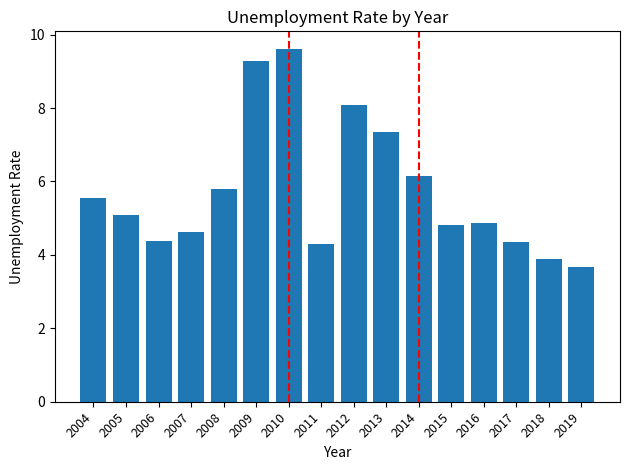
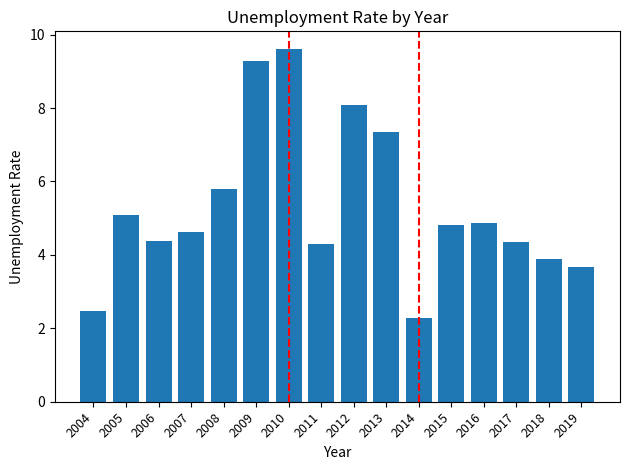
  {
-   "2004": 5.5,
+   "2004": 2.5,
    "2005": 5.1,
    "2006": 4.4,
    "2007": 4.6,
    "2008": 5.8,
    "2009": 9.3,
    "2010": 9.6,
    "2011": 4.3,
    "2012": 8.1,
    "2013": 7.4,
-   "2014": 6.2,
+   "2014": 2.3,
    "2015": 4.8,
    "2016": 4.9,
    "2017": 4.4,
    "2018": 3.9,
    "2019": 3.7
  }
